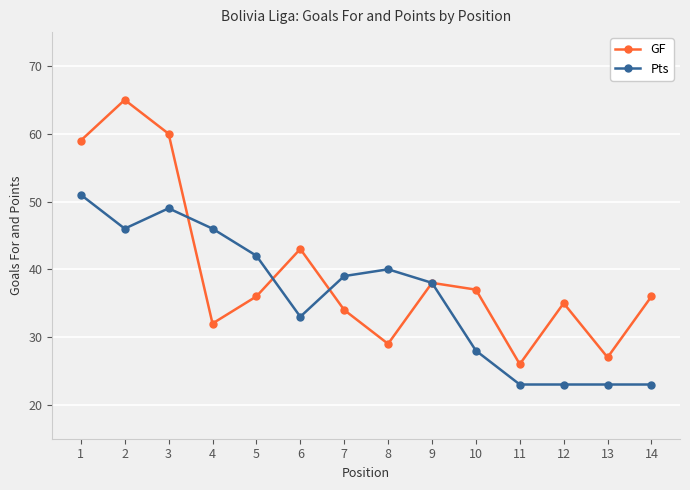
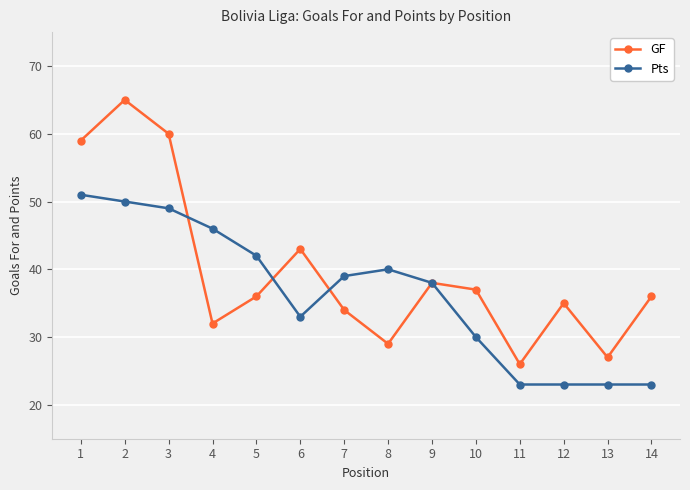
  {
    "GF": {
      "1": 59,
      "2": 65,
      "3": 60,
      "4": 32,
      "5": 36,
      "6": 43,
      "7": 34,
      "8": 29,
      "10": 37,
      "11": 26,
      "12": 35,
      "13": 27,
      "14": 36
    },
    "Pts": {
      "1": 51,
-     "2": 46,
+     "2": 50,
      "3": 49,
      "4": 46,
      "5": 42,
      "6": 33,
      "7": 39,
      "8": 40,
-     "10": 28,
+     "10": 30,
      "11": 23,
      "12": 23,
      "13": 23,
      "14": 23
    }
  }
